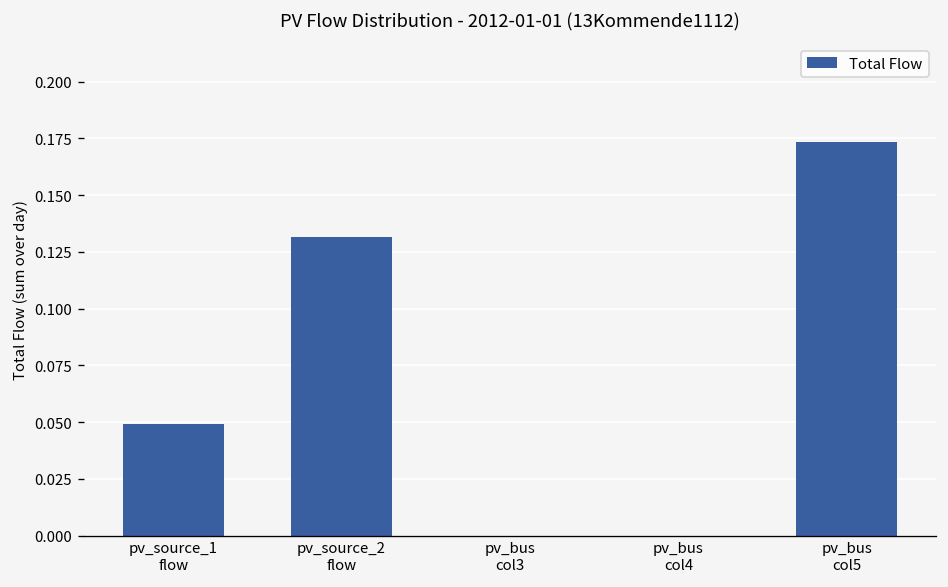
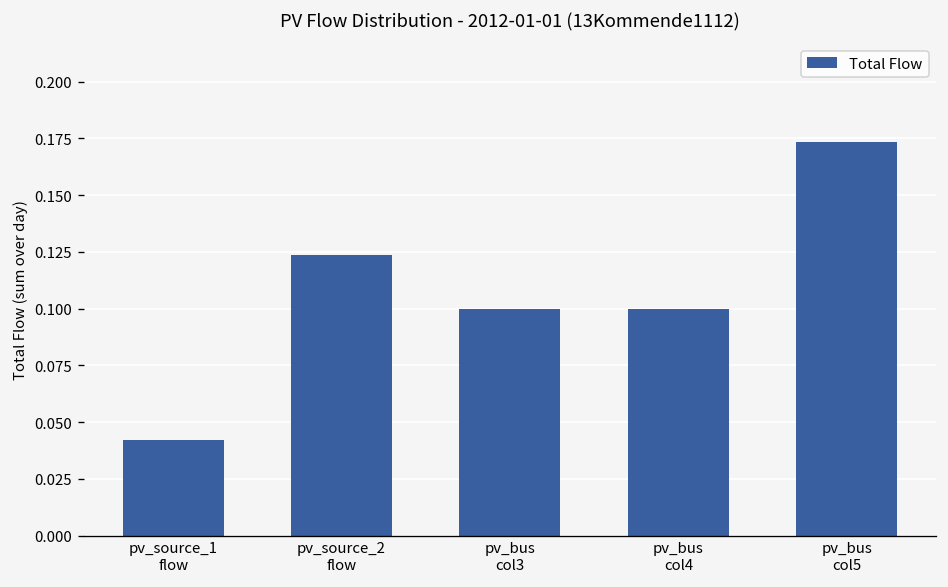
  {
-   "pv_source_1 flow": 0.049,
-   "pv_source_2 flow": 0.132,
-   "pv_bus col3": 0.0,
-   "pv_bus col4": 0.0,
+   "pv_source_1 flow": 0.042,
+   "pv_source_2 flow": 0.124,
+   "pv_bus col3": 0.1,
+   "pv_bus col4": 0.1,
    "pv_bus col5": 0.174
  }
